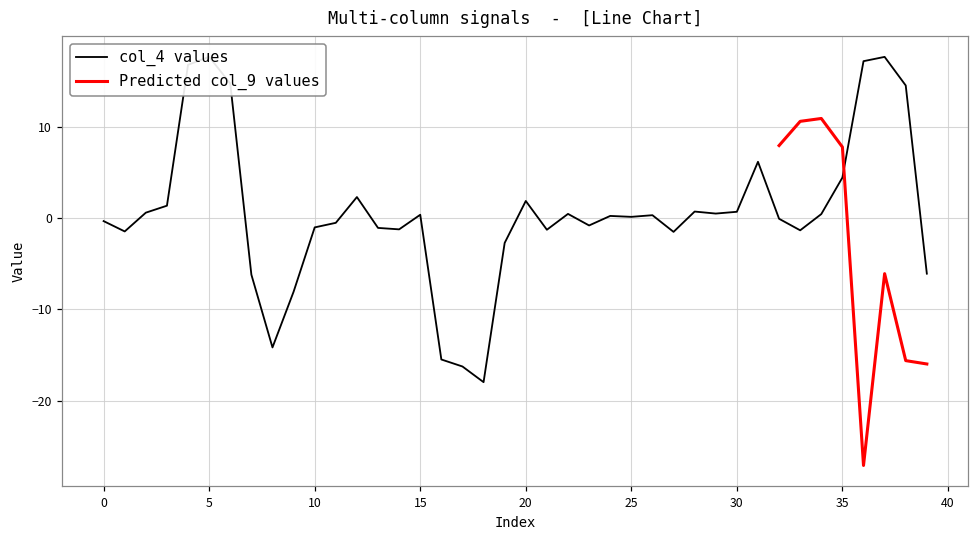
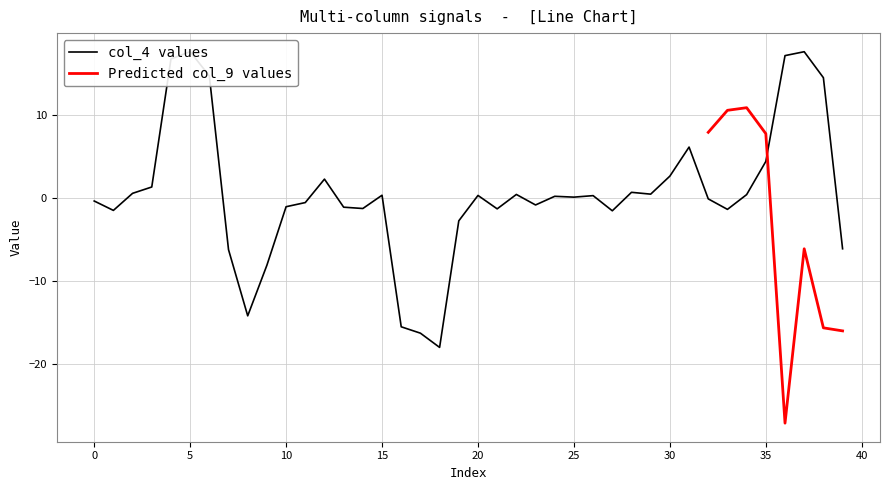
  {
    "col_4 values": {
      "0": 0,
      "10": -1,
      "15": 0,
-     "20": 2,
+     "20": 0,
      "25": 0,
-     "30": 1,
+     "30": 3,
      "35": 4
    },
    "Predicted col_9 values": {
      "35": 8
    }
  }
